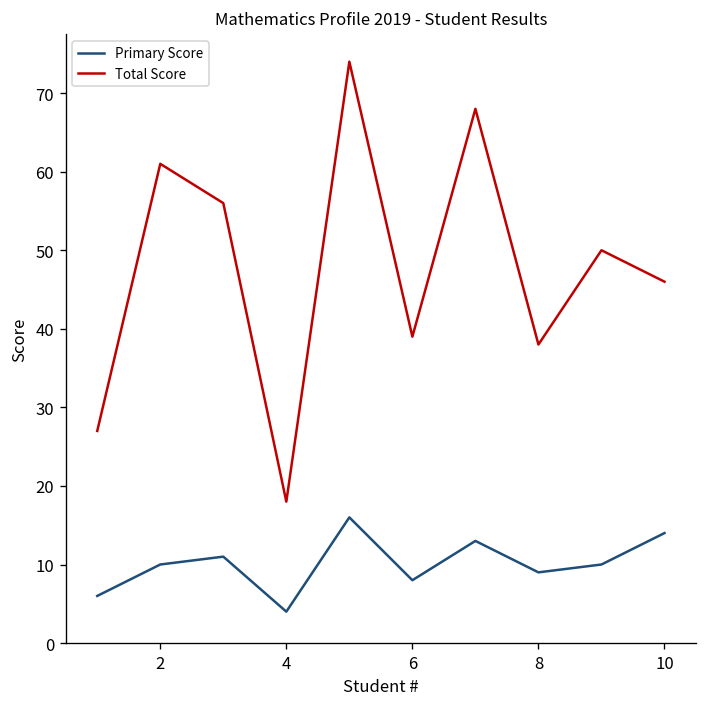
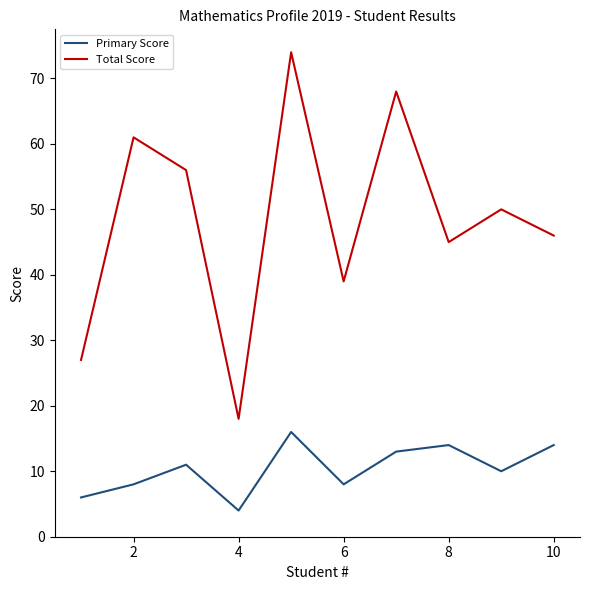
  {
    "Primary Score": {
-     "2": 10,
+     "2": 8,
      "4": 4,
      "6": 8,
-     "8": 9,
+     "8": 14,
      "10": 14
    },
    "Total Score": {
      "2": 61,
      "4": 18,
      "6": 39,
-     "8": 38,
+     "8": 45,
      "10": 46
    }
  }
